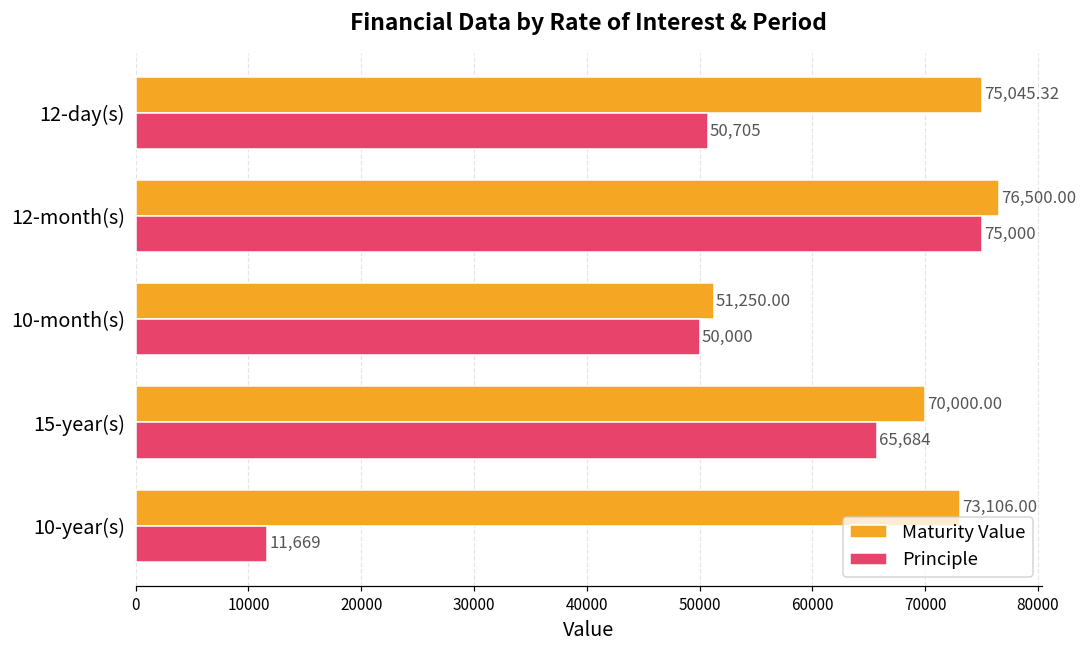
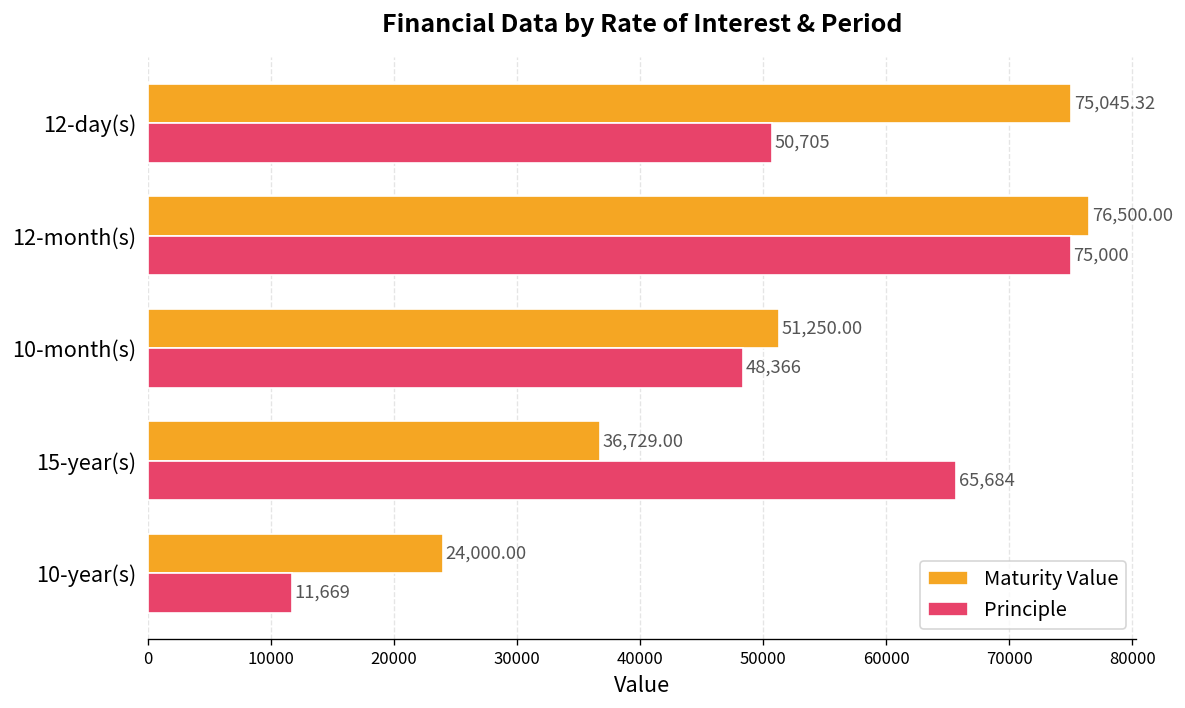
  {
    "Maturity Value": {
      "12-day(s)": "75,045.32",
      "12-month(s)": "76,500.00",
      "10-month(s)": "51,250.00",
-     "15-year(s)": "70,000.00",
-     "10-year(s)": "73,106.00"
+     "15-year(s)": "36,729.00",
+     "10-year(s)": "24,000.00"
    },
    "Principle": {
      "12-day(s)": "50,705",
      "12-month(s)": "75,000",
-     "10-month(s)": "50,000",
+     "10-month(s)": "48,366",
      "15-year(s)": "65,684",
      "10-year(s)": "11,669"
    }
  }
